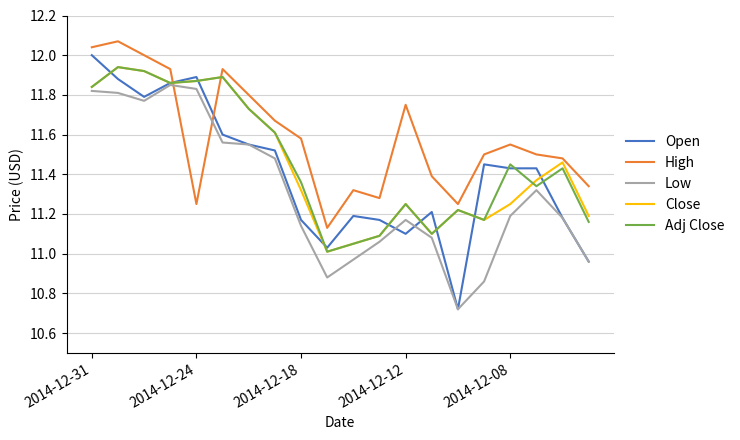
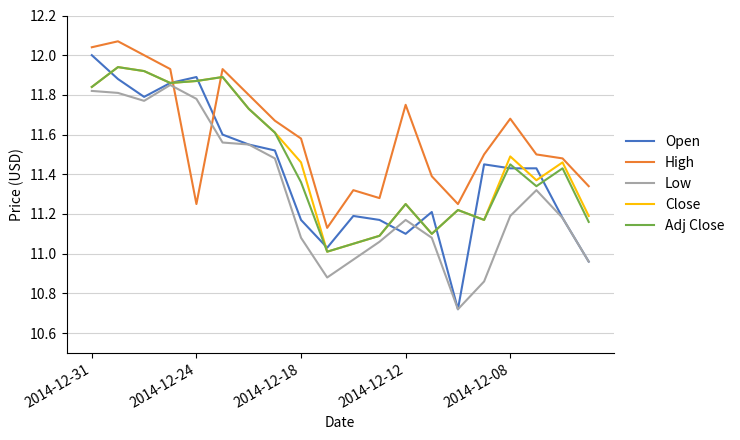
  {
    "Open": {
      "2014-12-31": 12.00,
      "2014-12-24": 11.89,
      "2014-12-18": 11.17,
      "2014-12-12": 11.10,
      "2014-12-08": 11.43
    },
    "High": {
      "2014-12-31": 12.04,
      "2014-12-24": 11.25,
      "2014-12-18": 11.58,
      "2014-12-12": 11.75,
-     "2014-12-08": 11.55
+     "2014-12-08": 11.68
    },
    "Low": {
      "2014-12-31": 11.82,
-     "2014-12-24": 11.83,
-     "2014-12-18": 11.14,
+     "2014-12-24": 11.78,
+     "2014-12-18": 11.08,
      "2014-12-12": 11.17,
      "2014-12-08": 11.19
    },
    "Close": {
-     "2014-12-18": 11.32,
-     "2014-12-08": 11.25
+     "2014-12-18": 11.46,
+     "2014-12-08": 11.49
    },
    "Adj Close": {
      "2014-12-18": 11.36,
      "2014-12-08": 11.45
    }
  }
